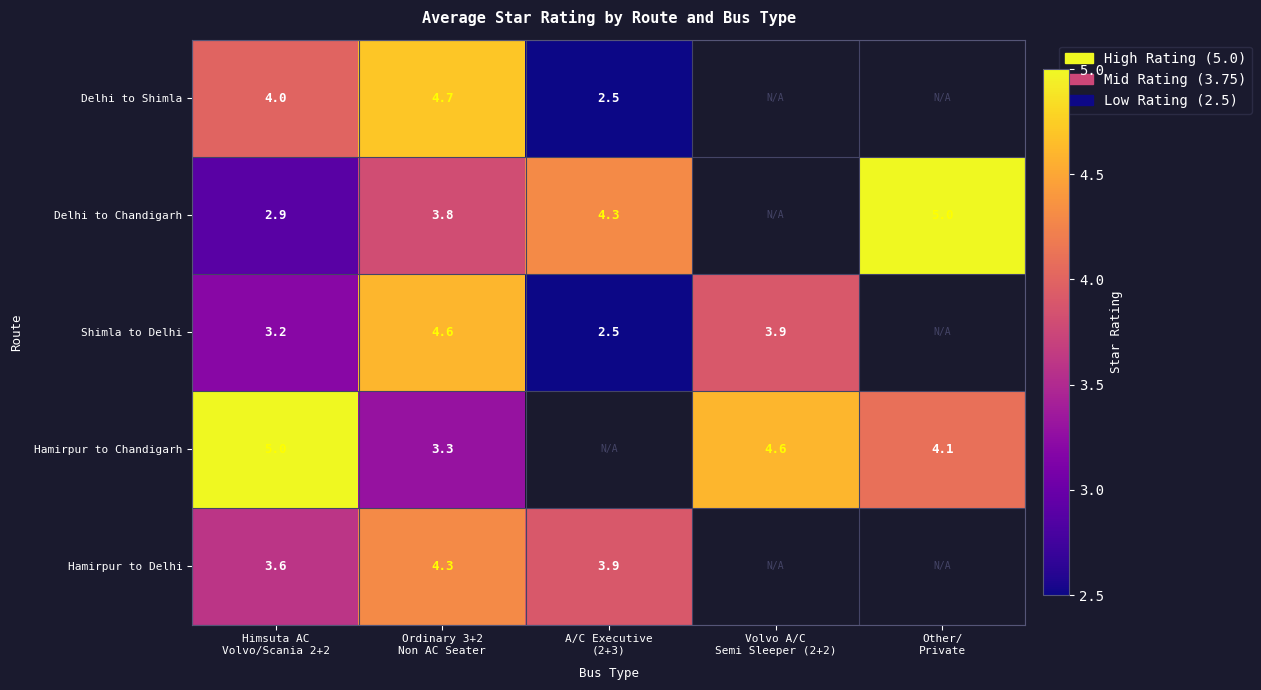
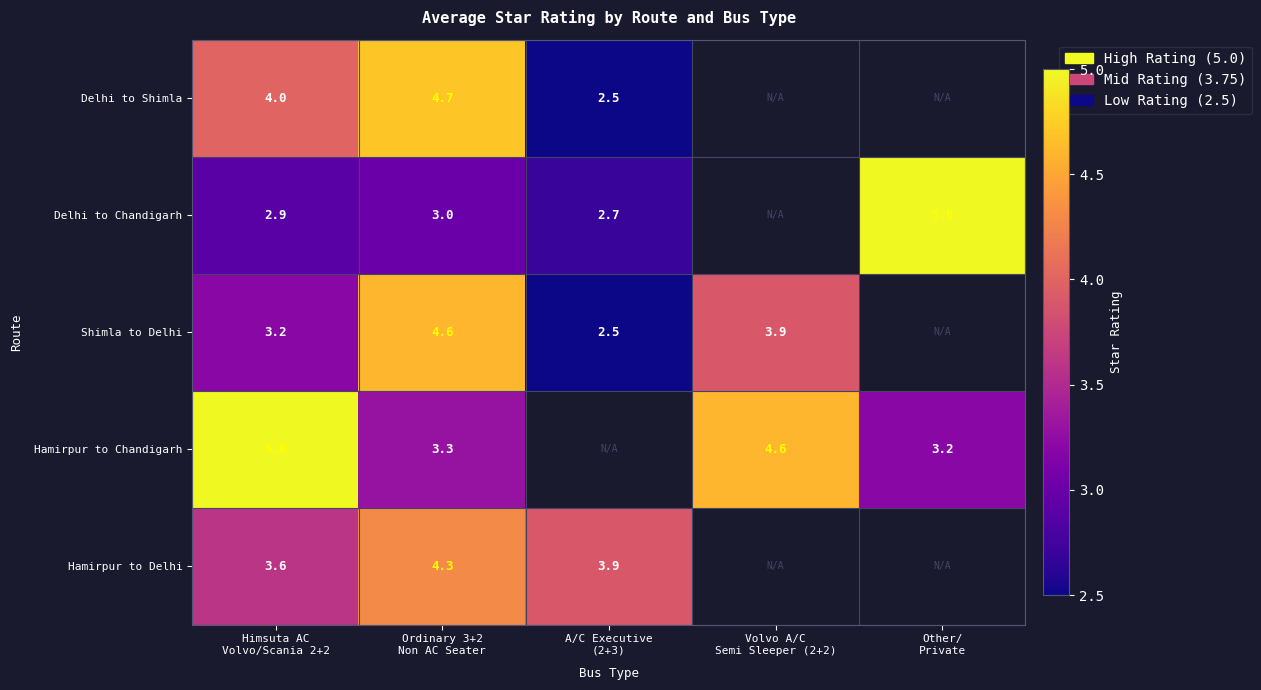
  {
    "Delhi to Shimla": {
      "Himsuta AC Volvo/Scania 2+2": 4.0,
      "Ordinary 3+2 Non AC Seater": 4.7,
      "A/C Executive (2+3)": 2.5
    },
    "Delhi to Chandigarh": {
      "Himsuta AC Volvo/Scania 2+2": 2.9,
-     "Ordinary 3+2 Non AC Seater": 3.8,
-     "A/C Executive (2+3)": 4.3
+     "Ordinary 3+2 Non AC Seater": 3.0,
+     "A/C Executive (2+3)": 2.7
    },
    "Shimla to Delhi": {
      "Himsuta AC Volvo/Scania 2+2": 3.2,
      "Ordinary 3+2 Non AC Seater": 4.6,
      "A/C Executive (2+3)": 2.5,
      "Volvo A/C Semi Sleeper (2+2)": 3.9
    },
    "Hamirpur to Chandigarh": {
      "Ordinary 3+2 Non AC Seater": 3.3,
      "Volvo A/C Semi Sleeper (2+2)": 4.6,
-     "Other/ Private": 4.1
+     "Other/ Private": 3.2
    },
    "Hamirpur to Delhi": {
      "Himsuta AC Volvo/Scania 2+2": 3.6,
      "Ordinary 3+2 Non AC Seater": 4.3,
      "A/C Executive (2+3)": 3.9
    }
  }
